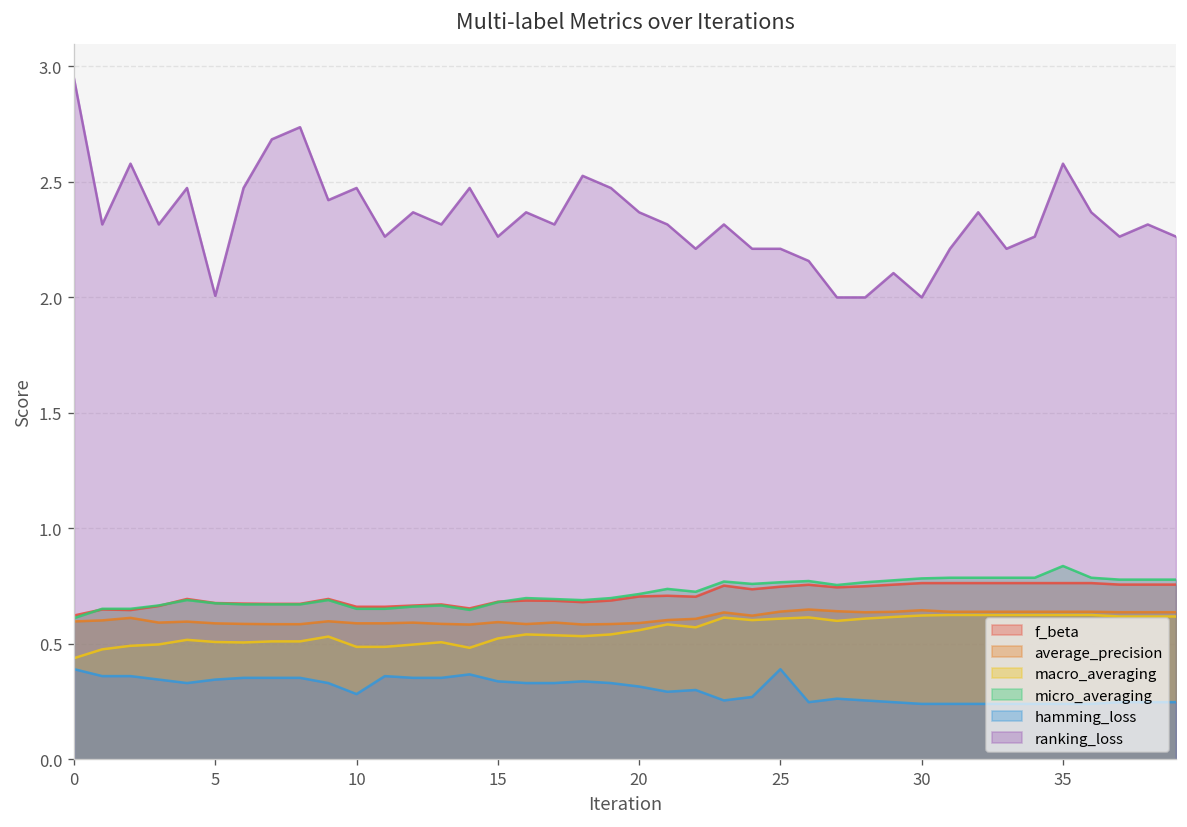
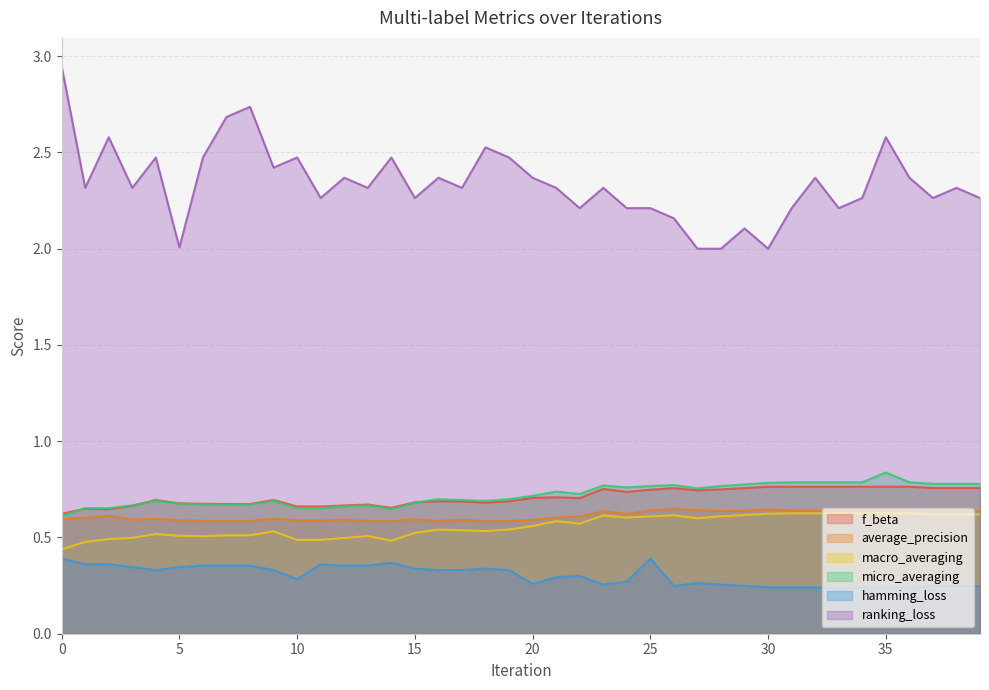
  {
    "micro_averaging": {
      "25": 0.77,
      "30": 0.78,
      "35": 0.84
    },
    "hamming_loss": {
      "0": 0.39,
      "5": 0.35,
      "10": 0.28,
      "15": 0.34,
-     "20": 0.32,
+     "20": 0.26,
      "25": 0.39,
      "30": 0.24
    },
    "ranking_loss": {
      "0": 2.95,
      "5": 2.01,
      "10": 2.47,
      "15": 2.26,
      "20": 2.37,
      "25": 2.21,
      "30": 2.00,
      "35": 2.58
    }
  }
